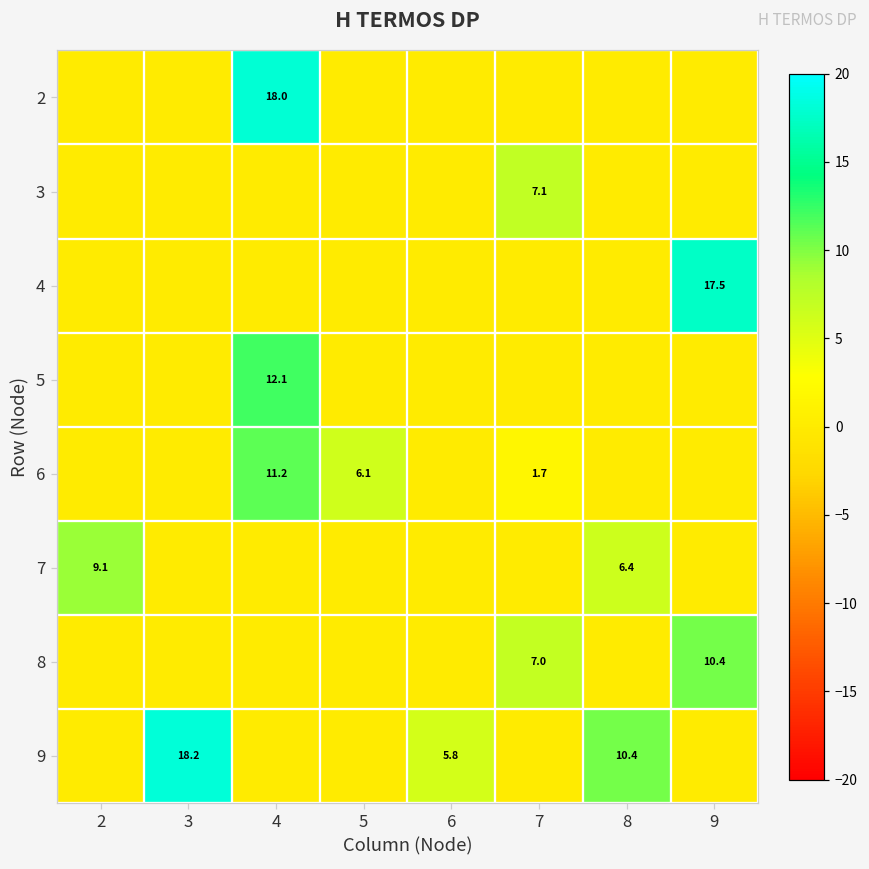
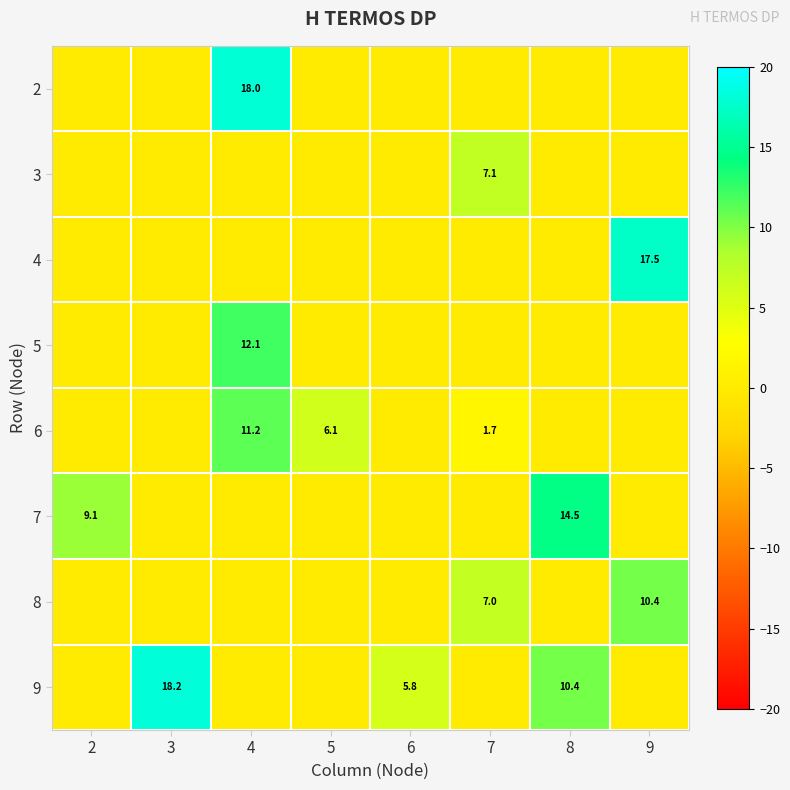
  {
    "2": {
      "4": 18.0
    },
    "3": {
      "7": 7.1
    },
    "4": {
      "9": 17.5
    },
    "5": {
      "4": 12.1
    },
    "6": {
      "4": 11.2,
      "5": 6.1,
      "7": 1.7
    },
    "7": {
      "2": 9.1,
-     "8": 6.4
+     "8": 14.5
    },
    "8": {
      "7": 7.0,
      "9": 10.4
    },
    "9": {
      "3": 18.2,
      "6": 5.8,
      "8": 10.4
    }
  }
